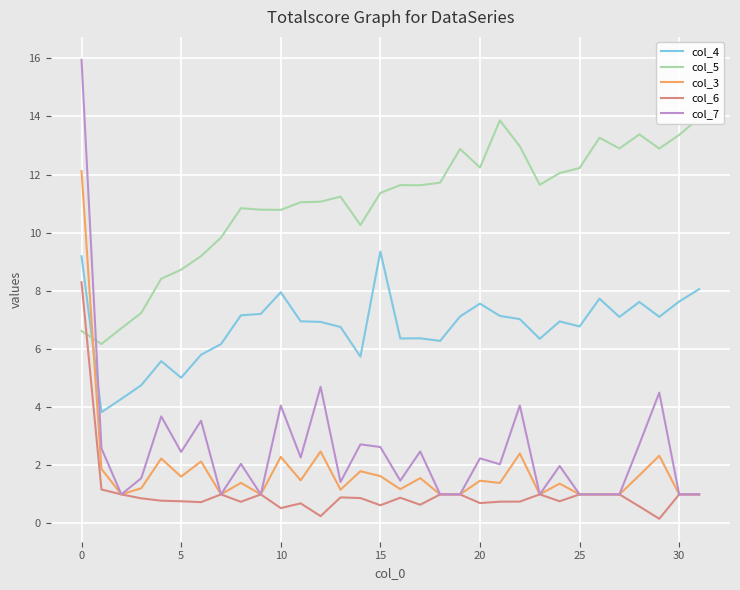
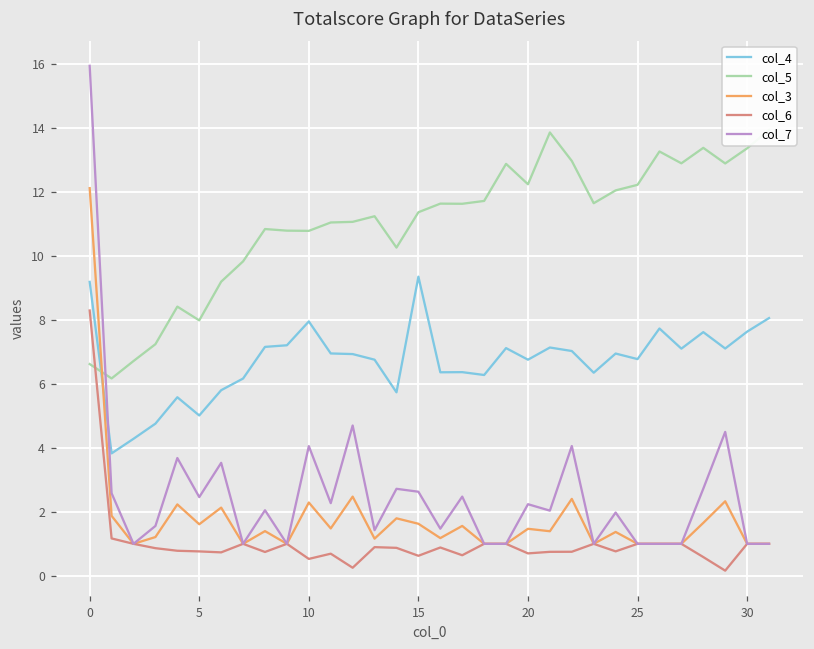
  {
    "col_4": {
      "0": 9.2,
      "5": 5.0,
      "10": 8.0,
      "15": 9.4,
-     "20": 7.6,
+     "20": 6.8,
      "25": 6.8,
      "30": 7.6
    },
    "col_5": {
      "0": 6.6,
-     "5": 8.7,
+     "5": 8.0,
      "10": 10.8,
      "15": 11.4,
      "20": 12.2,
      "25": 12.2,
      "30": 13.4
    },
    "col_7": {
      "0": 15.9,
      "5": 2.5,
      "10": 4.1,
      "15": 2.6,
      "20": 2.2
    }
  }
